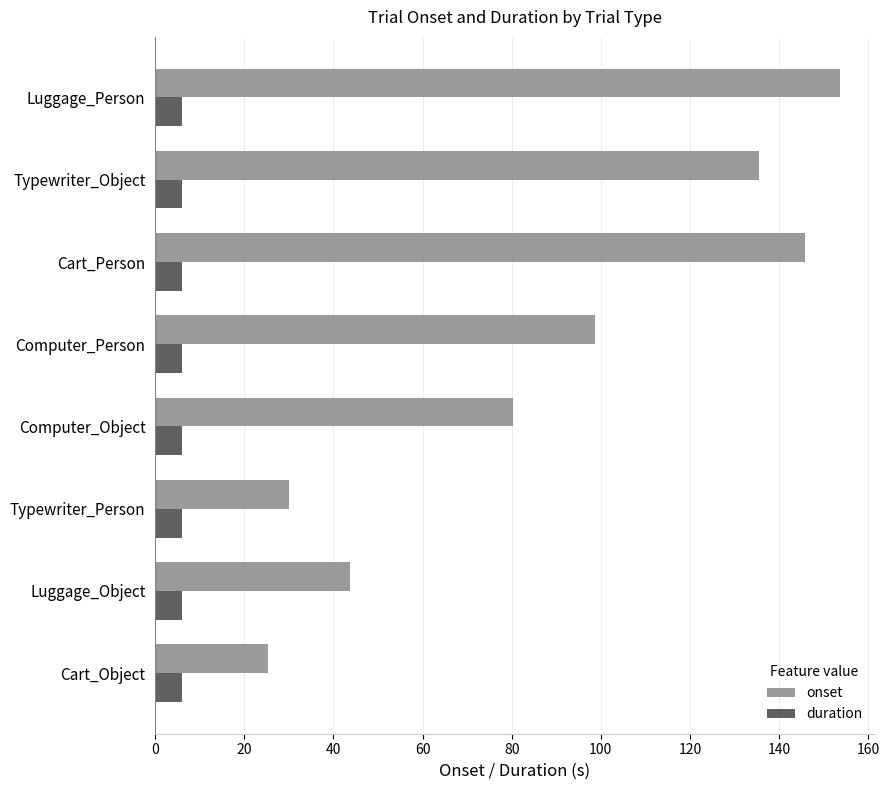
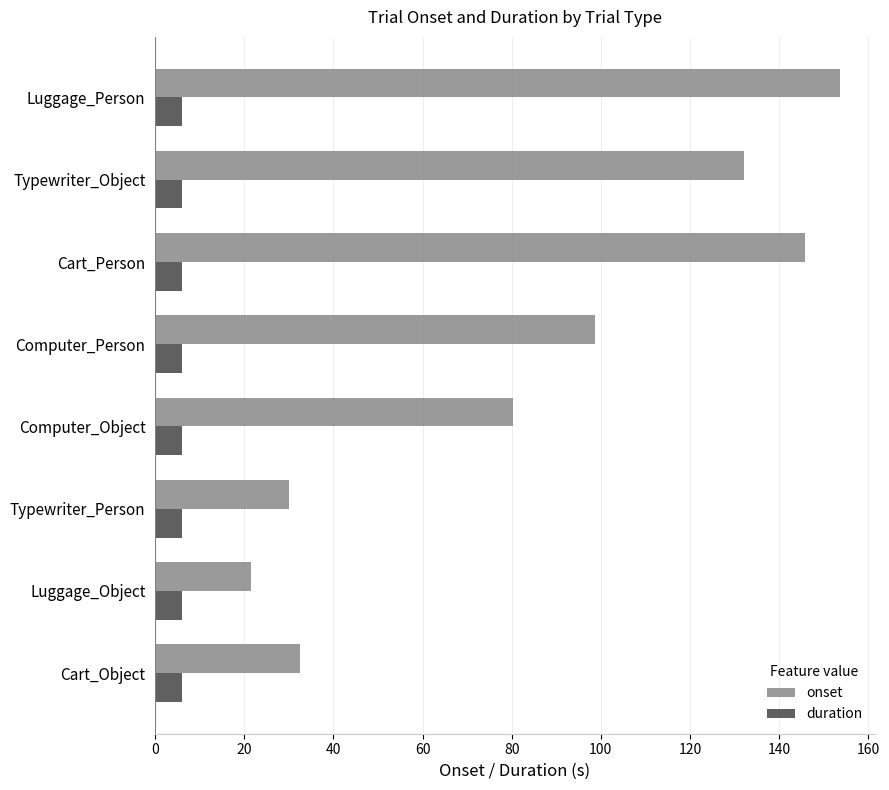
  {
    "onset": {
      "Luggage_Person": 154,
-     "Typewriter_Object": 135,
+     "Typewriter_Object": 132,
      "Cart_Person": 146,
      "Computer_Person": 99,
      "Computer_Object": 80,
      "Typewriter_Person": 30,
-     "Luggage_Object": 44,
-     "Cart_Object": 25
+     "Luggage_Object": 21,
+     "Cart_Object": 32
    },
    "duration": {
      "Luggage_Person": 6,
      "Typewriter_Object": 6,
      "Cart_Person": 6,
      "Computer_Person": 6,
      "Computer_Object": 6,
      "Typewriter_Person": 6,
      "Luggage_Object": 6,
      "Cart_Object": 6
    }
  }
